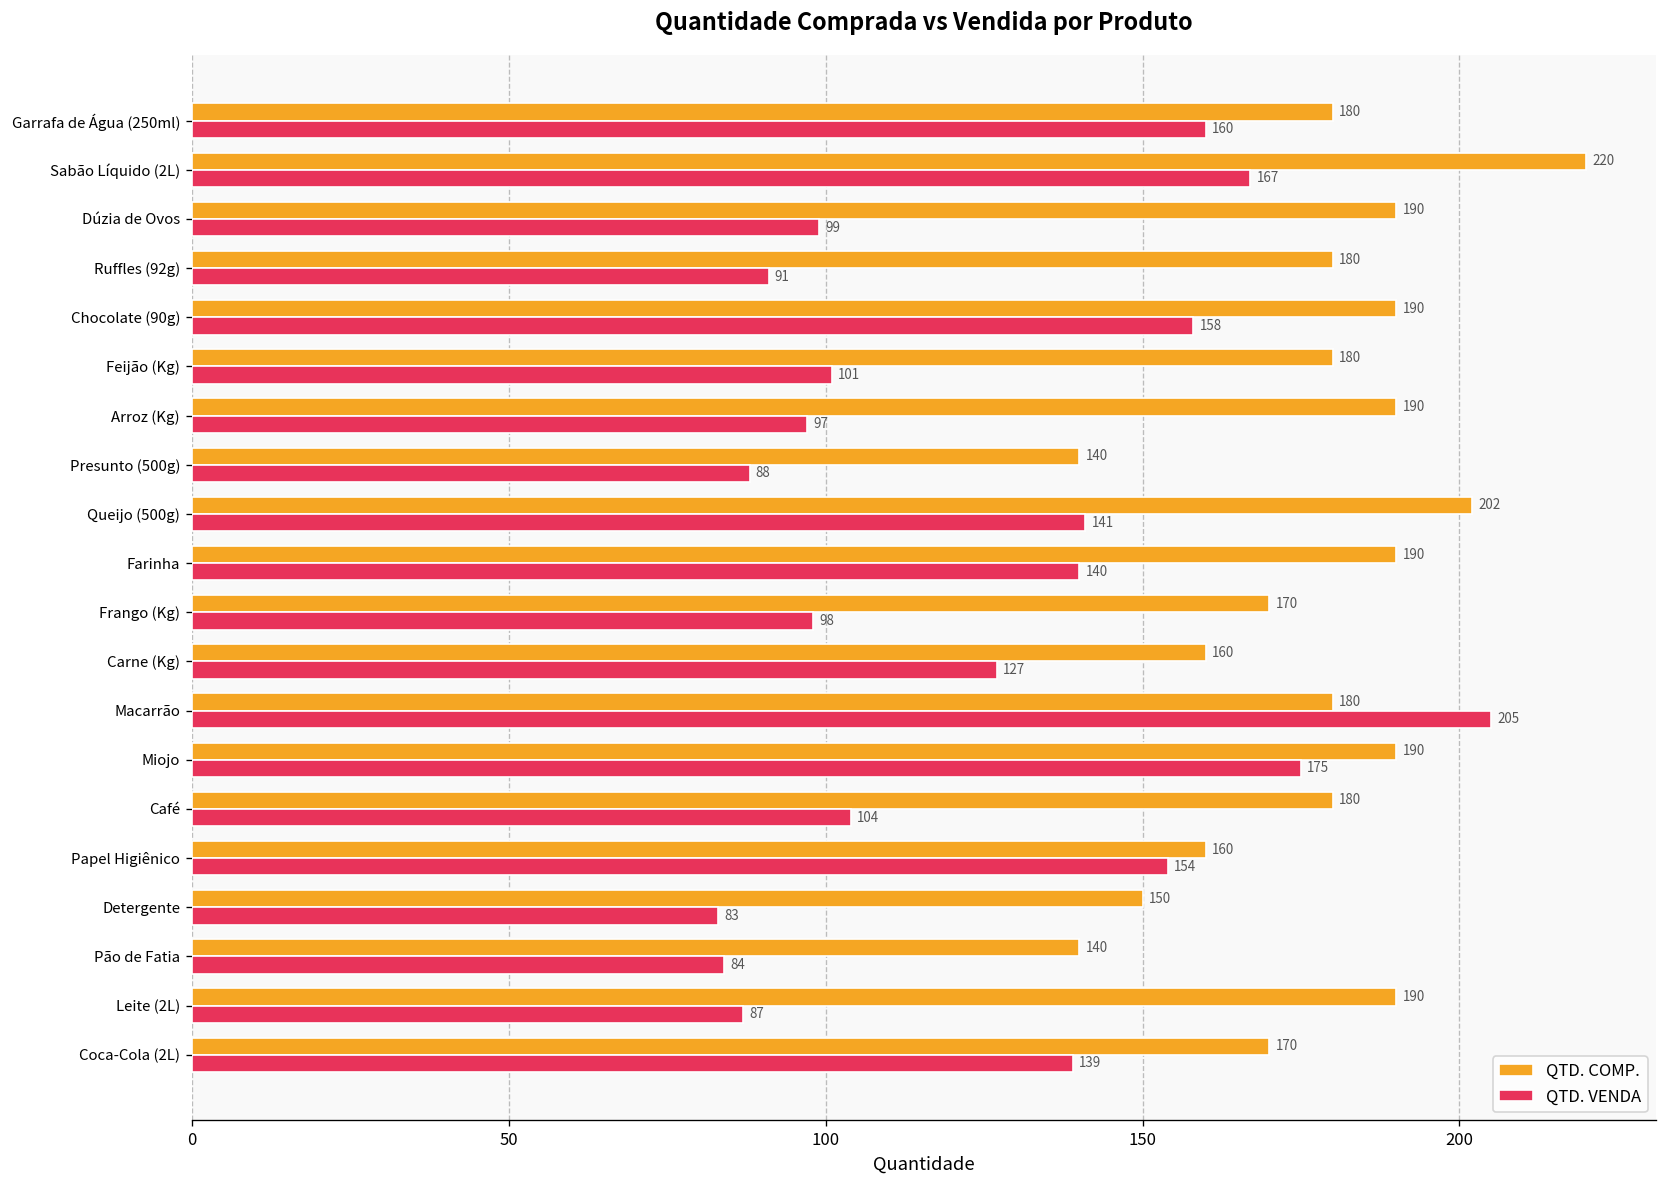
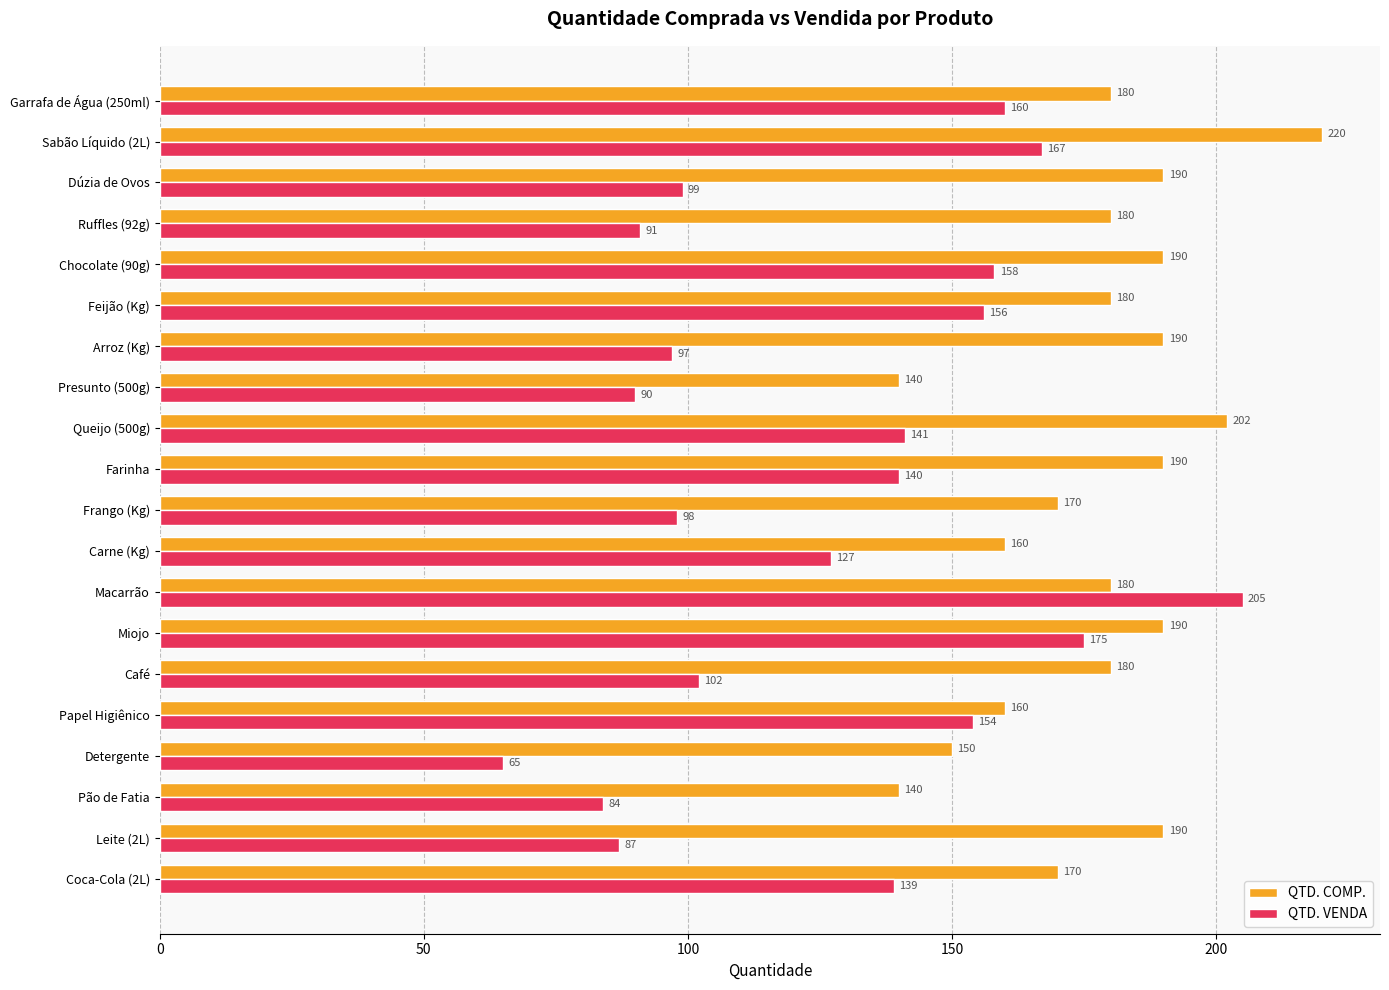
  {
    "QTD. COMP.": {
      "Garrafa de Água (250ml)": 180,
      "Sabão Líquido (2L)": 220,
      "Dúzia de Ovos": 190,
      "Ruffles (92g)": 180,
      "Chocolate (90g)": 190,
      "Feijão (Kg)": 180,
      "Arroz (Kg)": 190,
      "Presunto (500g)": 140,
      "Queijo (500g)": 202,
      "Farinha": 190,
      "Frango (Kg)": 170,
      "Carne (Kg)": 160,
      "Macarrão": 180,
      "Miojo": 190,
      "Café": 180,
      "Papel Higiênico": 160,
      "Detergente": 150,
      "Pão de Fatia": 140,
      "Leite (2L)": 190,
      "Coca-Cola (2L)": 170
    },
    "QTD. VENDA": {
      "Garrafa de Água (250ml)": 160,
      "Sabão Líquido (2L)": 167,
      "Dúzia de Ovos": 99,
      "Ruffles (92g)": 91,
      "Chocolate (90g)": 158,
-     "Feijão (Kg)": 101,
+     "Feijão (Kg)": 156,
      "Arroz (Kg)": 97,
-     "Presunto (500g)": 88,
+     "Presunto (500g)": 90,
      "Queijo (500g)": 141,
      "Farinha": 140,
      "Frango (Kg)": 98,
      "Carne (Kg)": 127,
      "Macarrão": 205,
      "Miojo": 175,
-     "Café": 104,
+     "Café": 102,
      "Papel Higiênico": 154,
-     "Detergente": 83,
+     "Detergente": 65,
      "Pão de Fatia": 84,
      "Leite (2L)": 87,
      "Coca-Cola (2L)": 139
    }
  }
